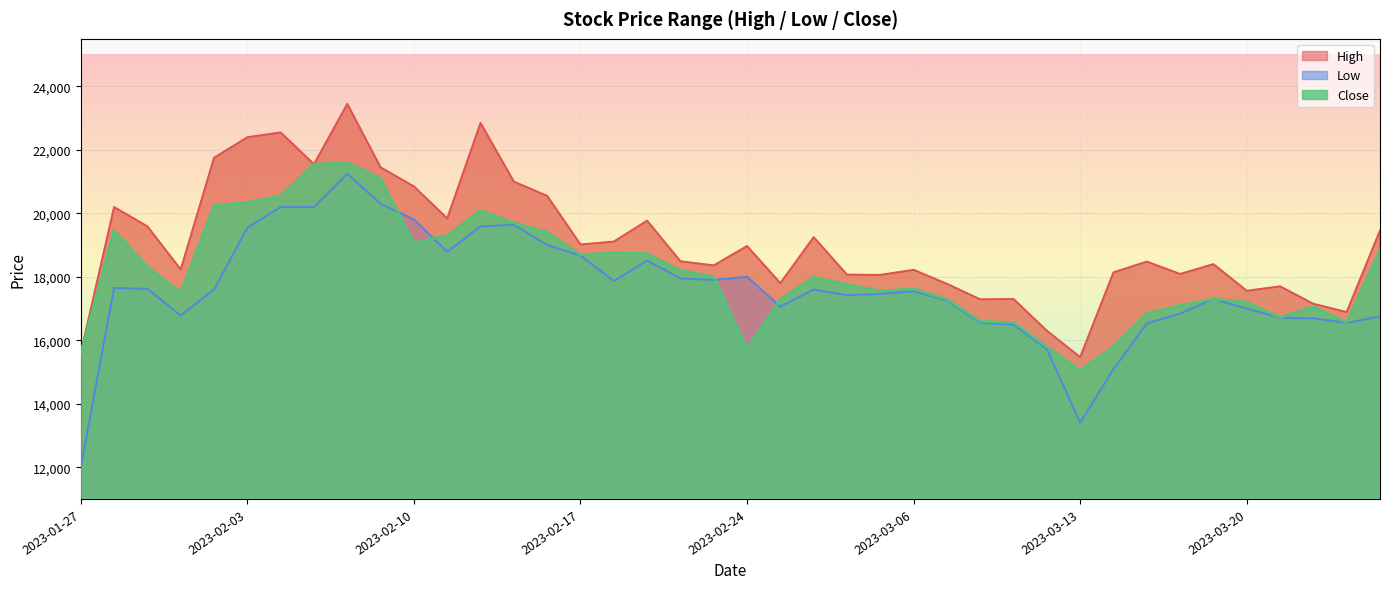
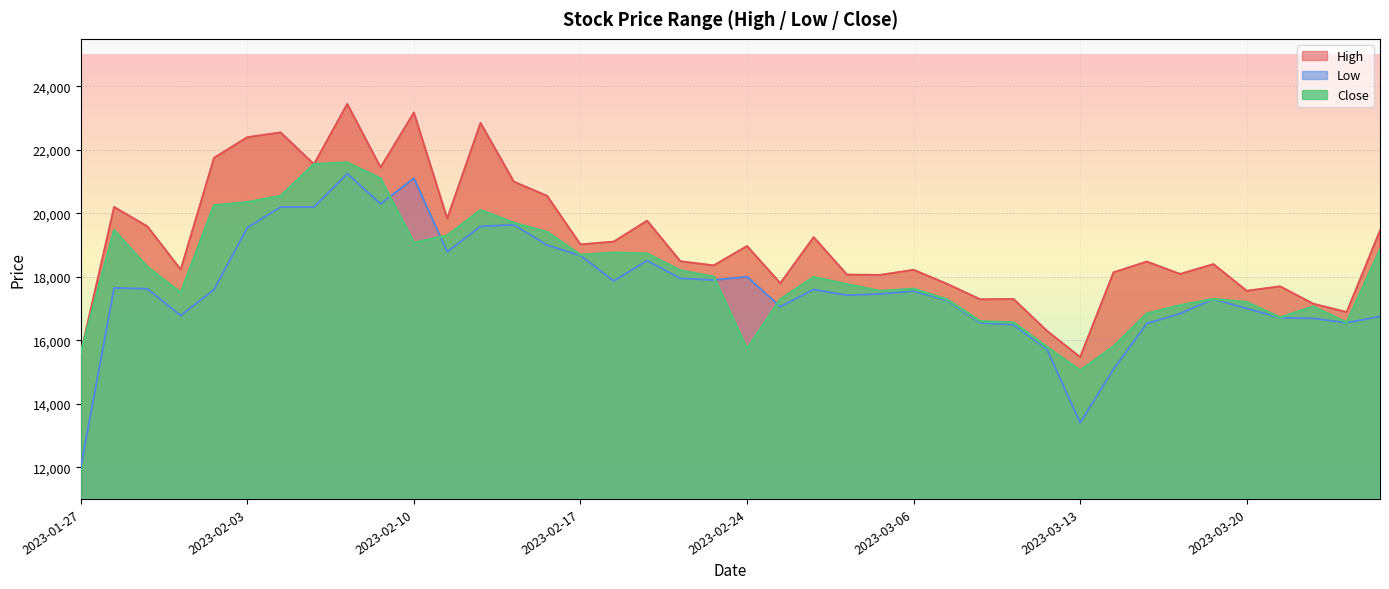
  {
    "Low": {
      "2023-01-27": "12,000",
      "2023-02-03": "19,600",
-     "2023-02-10": "19,800",
+     "2023-02-10": "21,100",
      "2023-02-24": "18,000",
      "2023-03-13": "13,400",
      "2023-03-20": "17,000"
    },
    "High": {
      "2023-02-03": "22,400",
-     "2023-02-10": "20,900",
+     "2023-02-10": "23,200",
      "2023-02-17": "19,000",
      "2023-02-24": "19,000",
      "2023-03-06": "18,200",
      "2023-03-13": "15,500",
      "2023-03-20": "17,600"
    },
    "Close": {
      "2023-02-03": "20,400",
      "2023-02-10": "19,100",
      "2023-02-24": "15,700",
      "2023-03-13": "15,100",
      "2023-03-20": "17,200"
    }
  }
